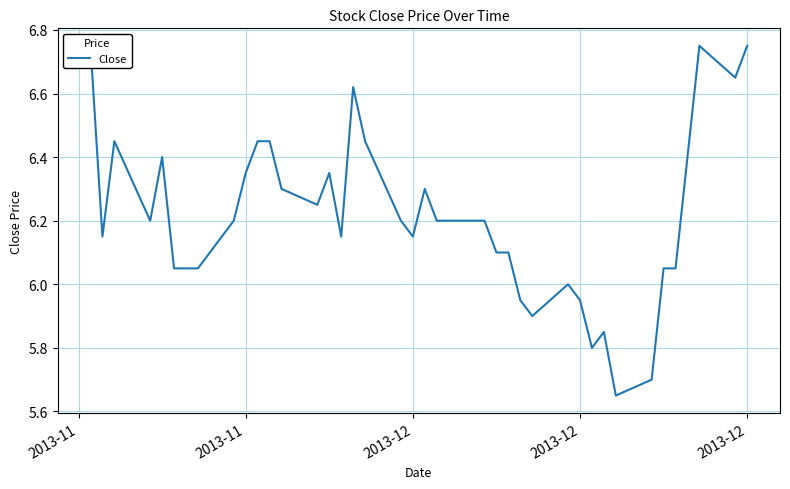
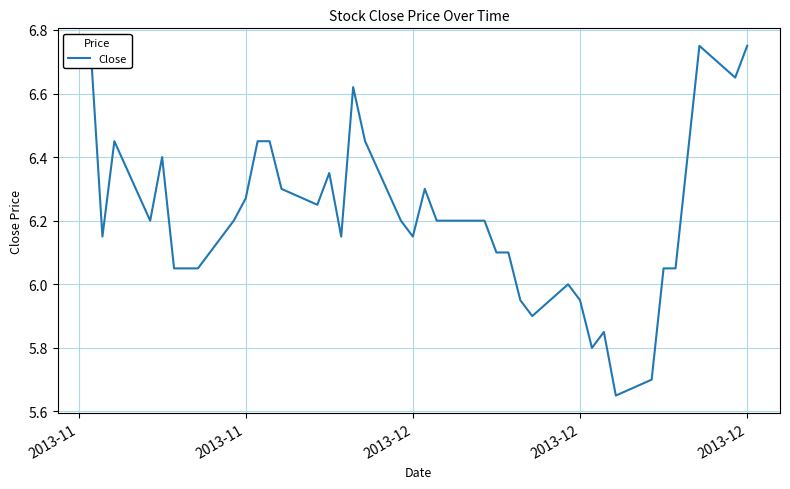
  {
-   "2013-11": 6.35
+   "2013-11": 6.27
  }
